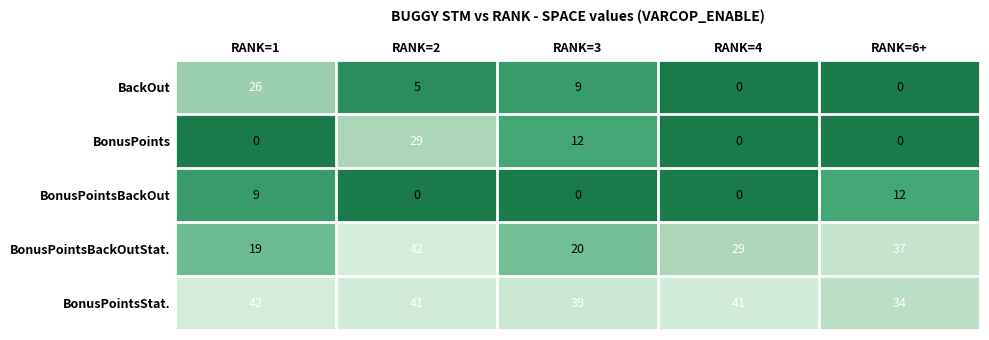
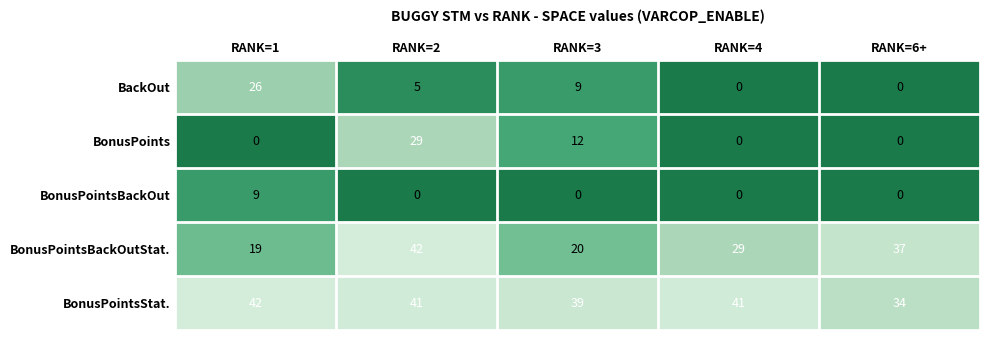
  {
    "BackOut": {
      "RANK=1": 26,
      "RANK=2": 5,
      "RANK=3": 9,
      "RANK=4": 0,
      "RANK=6+": 0
    },
    "BonusPoints": {
      "RANK=1": 0,
      "RANK=2": 29,
      "RANK=3": 12,
      "RANK=4": 0,
      "RANK=6+": 0
    },
    "BonusPointsBackOut": {
      "RANK=1": 9,
      "RANK=2": 0,
      "RANK=3": 0,
      "RANK=4": 0,
-     "RANK=6+": 12
+     "RANK=6+": 0
    },
    "BonusPointsBackOutStat.": {
      "RANK=1": 19,
      "RANK=3": 20,
      "RANK=4": 29,
      "RANK=6+": 37
    },
    "BonusPointsStat.": {
      "RANK=3": 39,
      "RANK=6+": 34
    }
  }
